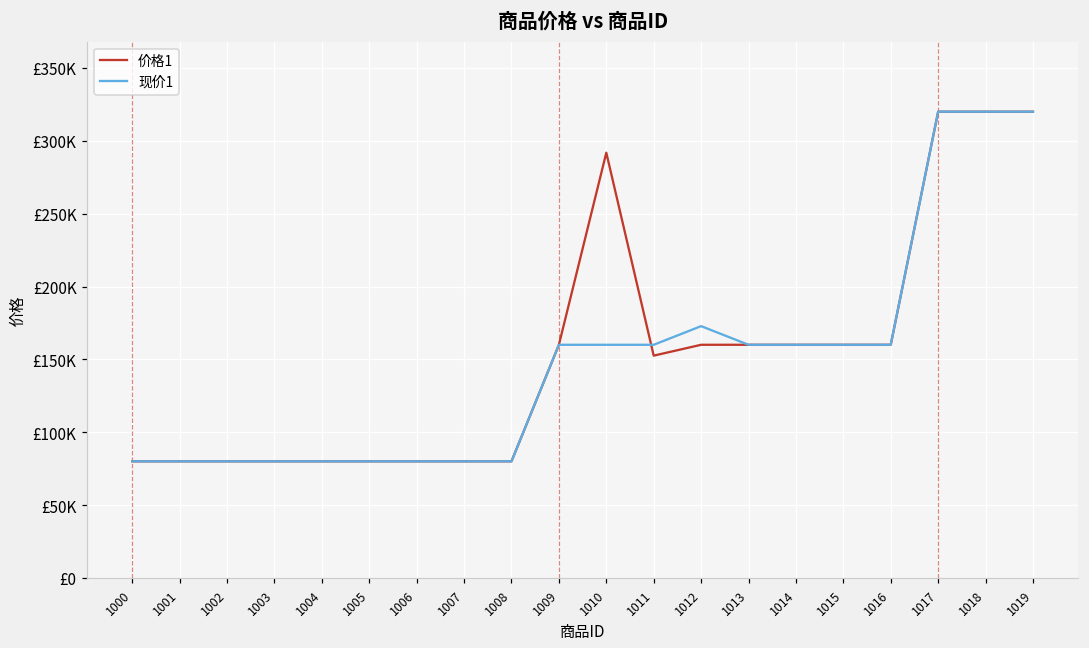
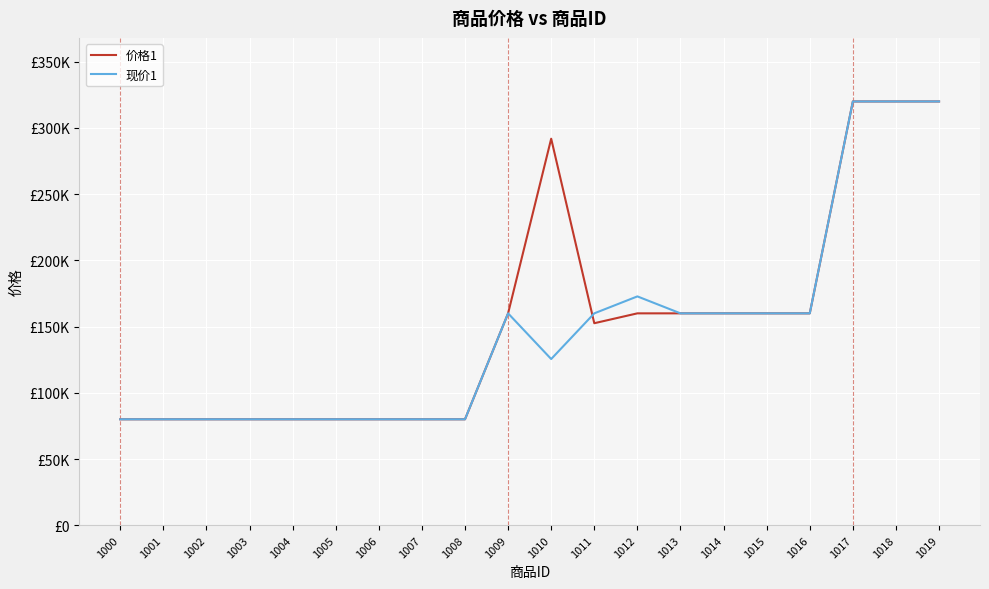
  {
    "价格1": {
      "1010": "£292000",
      "1011": "£153000",
      "1012": "£160000"
    },
    "现价1": {
-     "1010": "£160000",
+     "1010": "£126000",
      "1011": "£160000",
      "1012": "£173000"
    }
  }
